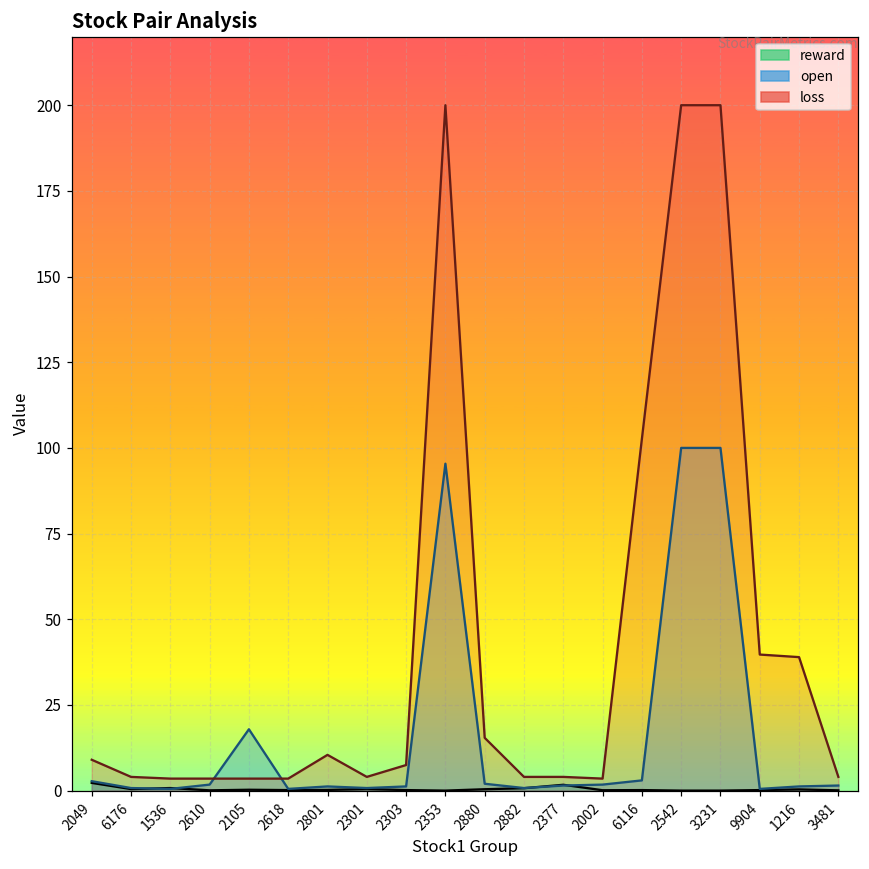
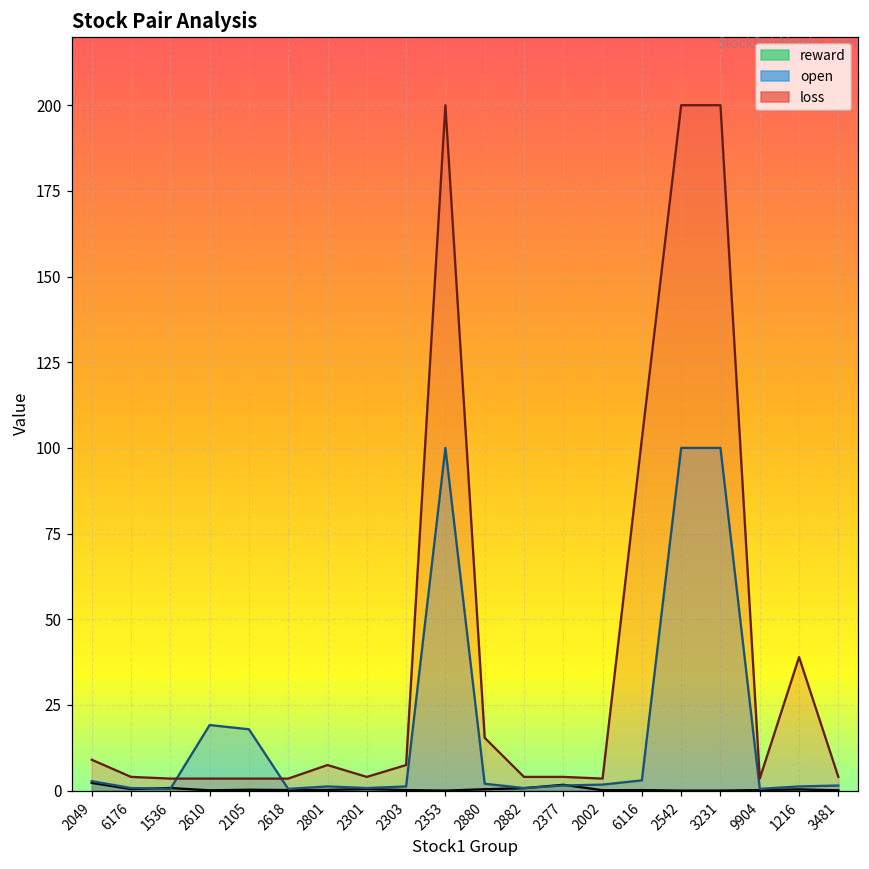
  {
    "reward": {
      "2610": 0,
      "2105": 0,
      "2801": 0,
      "2303": 0,
      "2353": 0,
      "2880": 0,
      "2002": 0,
      "6116": 0,
      "2542": 0,
      "3231": 0,
      "1216": 0,
      "3481": 0
    },
    "open": {
-     "2610": 2,
+     "2610": 19,
      "2105": 18,
      "2801": 1,
      "2303": 1,
-     "2353": 95,
+     "2353": 100,
      "2880": 2,
      "2002": 2,
      "6116": 3,
      "2542": 100,
      "3231": 100,
      "1216": 1,
      "3481": 1
    },
    "loss": {
      "2049": 9,
      "6176": 4,
      "1536": 4,
      "2610": 4,
      "2105": 4,
      "2618": 4,
-     "2801": 10,
+     "2801": 7,
      "2301": 4,
      "2303": 7,
      "2353": 200,
      "2880": 15,
      "2882": 4,
      "2377": 4,
      "2002": 4,
      "6116": 103,
      "2542": 200,
      "3231": 200,
-     "9904": 40,
+     "9904": 4,
      "1216": 39,
      "3481": 4
    }
  }
